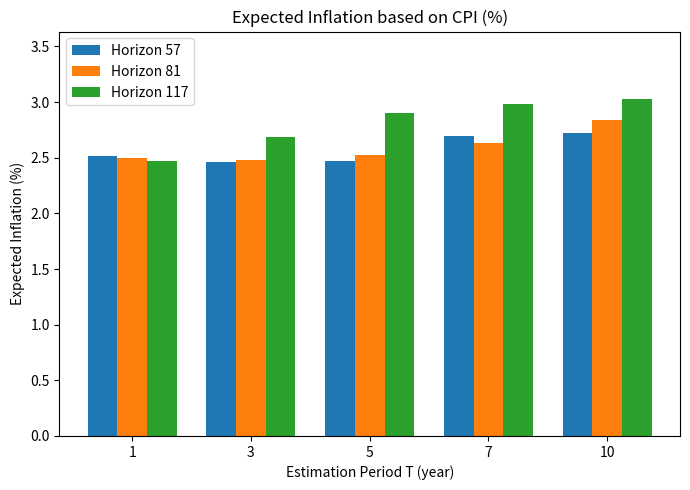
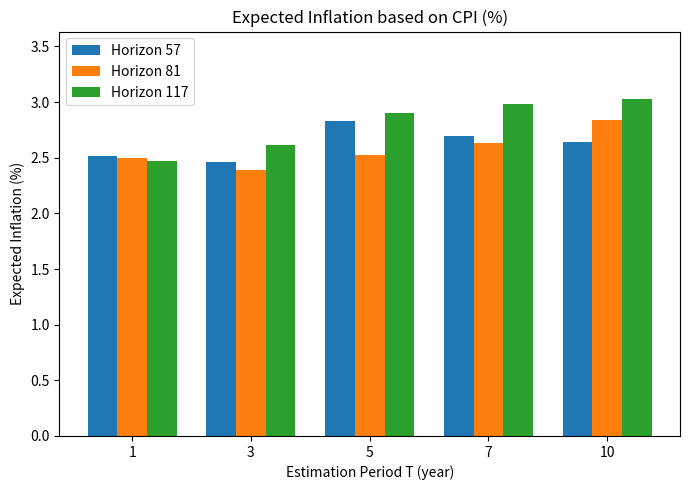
  {
    "Horizon 57": {
      "1": 2.51,
      "3": 2.46,
-     "5": 2.47,
+     "5": 2.83,
      "7": 2.70,
-     "10": 2.72
+     "10": 2.64
    },
    "Horizon 81": {
      "1": 2.50,
-     "3": 2.48,
+     "3": 2.39,
      "5": 2.53,
      "7": 2.63,
      "10": 2.84
    },
    "Horizon 117": {
      "1": 2.47,
-     "3": 2.69,
+     "3": 2.61,
      "5": 2.90,
      "7": 2.98,
      "10": 3.03
    }
  }
